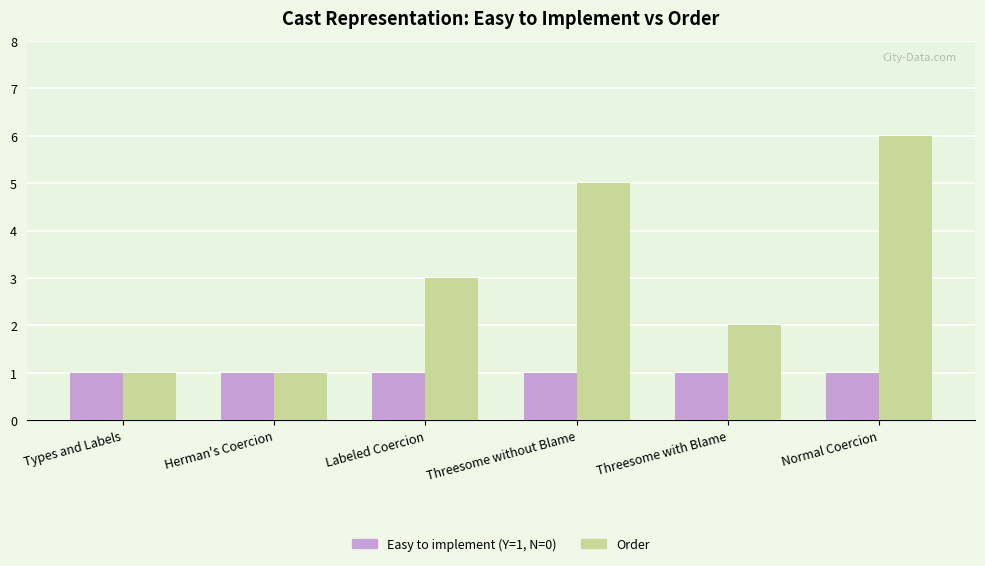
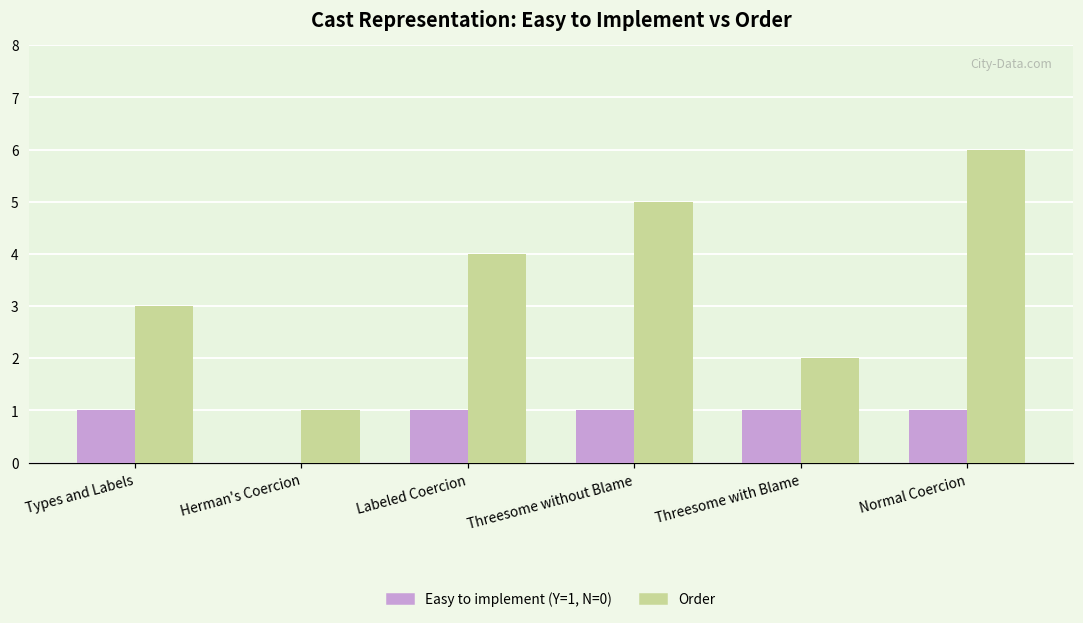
  {
    "Easy to implement (Y=1, N=0)": {
      "Types and Labels": 1,
-     "Herman's Coercion": 1,
+     "Herman's Coercion": 0,
      "Labeled Coercion": 1,
      "Threesome without Blame": 1,
      "Threesome with Blame": 1,
      "Normal Coercion": 1
    },
    "Order": {
-     "Types and Labels": 1,
+     "Types and Labels": 3,
      "Herman's Coercion": 1,
-     "Labeled Coercion": 3,
+     "Labeled Coercion": 4,
      "Threesome without Blame": 5,
      "Threesome with Blame": 2,
      "Normal Coercion": 6
    }
  }
